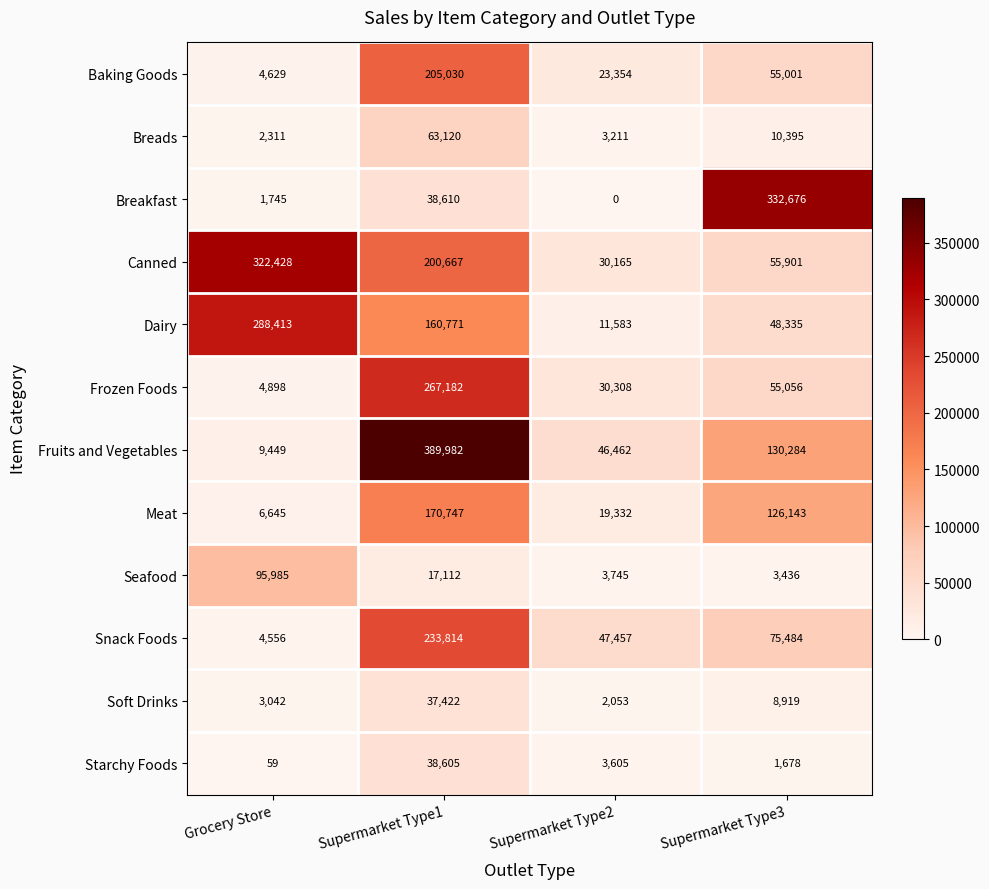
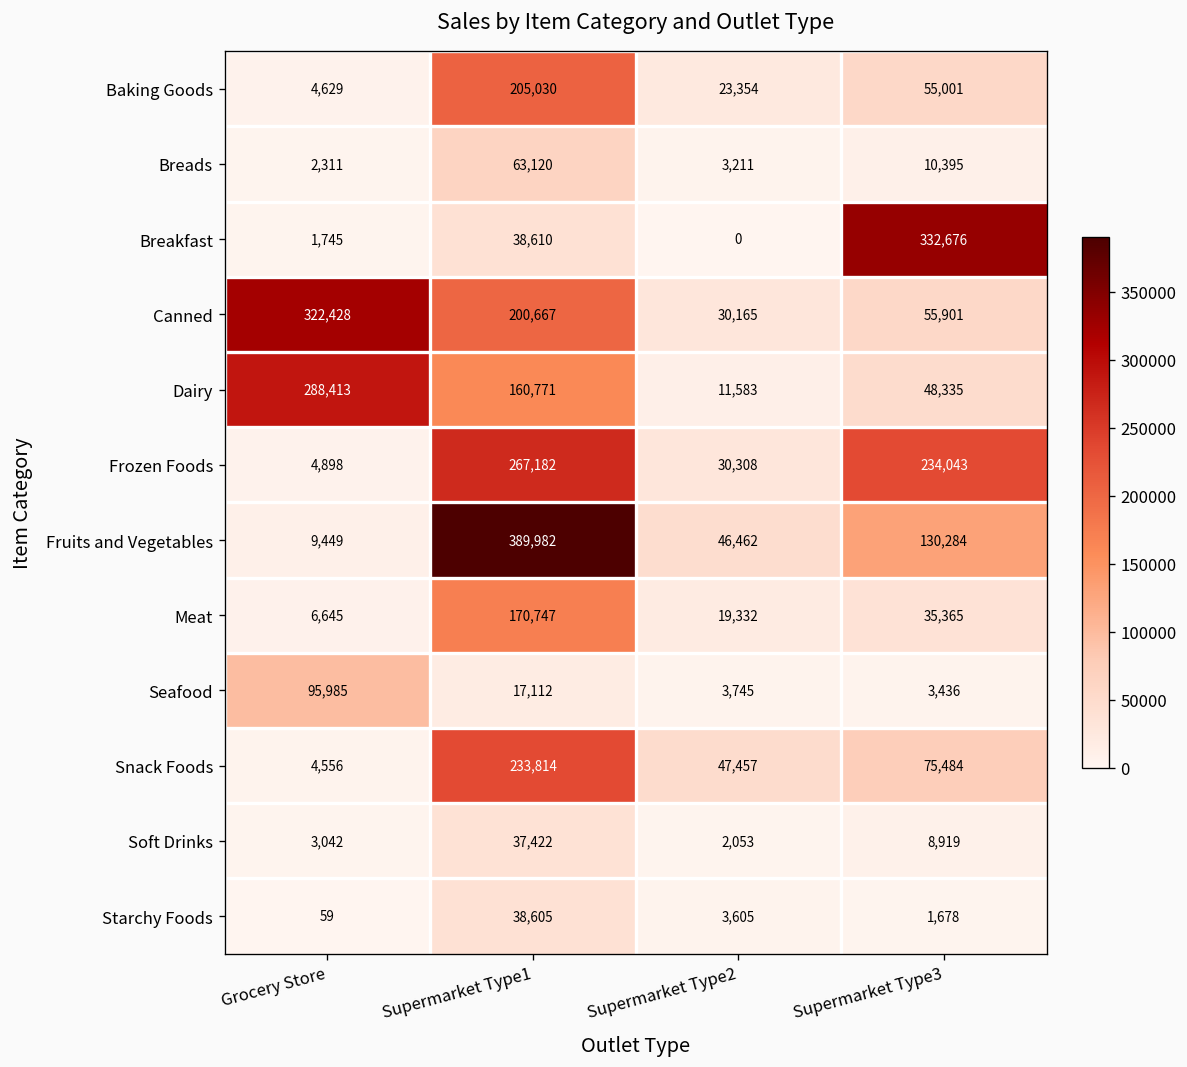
  {
    "Baking Goods": {
      "Grocery Store": "4,629",
      "Supermarket Type1": "205,030",
      "Supermarket Type2": "23,354",
      "Supermarket Type3": "55,001"
    },
    "Breads": {
      "Grocery Store": "2,311",
      "Supermarket Type1": "63,120",
      "Supermarket Type2": "3,211",
      "Supermarket Type3": "10,395"
    },
    "Breakfast": {
      "Grocery Store": "1,745",
      "Supermarket Type1": "38,610",
      "Supermarket Type2": "0",
      "Supermarket Type3": "332,676"
    },
    "Canned": {
      "Grocery Store": "322,428",
      "Supermarket Type1": "200,667",
      "Supermarket Type2": "30,165",
      "Supermarket Type3": "55,901"
    },
    "Dairy": {
      "Grocery Store": "288,413",
      "Supermarket Type1": "160,771",
      "Supermarket Type2": "11,583",
      "Supermarket Type3": "48,335"
    },
    "Frozen Foods": {
      "Grocery Store": "4,898",
      "Supermarket Type1": "267,182",
      "Supermarket Type2": "30,308",
-     "Supermarket Type3": "55,056"
+     "Supermarket Type3": "234,043"
    },
    "Fruits and Vegetables": {
      "Grocery Store": "9,449",
      "Supermarket Type1": "389,982",
      "Supermarket Type2": "46,462",
      "Supermarket Type3": "130,284"
    },
    "Meat": {
      "Grocery Store": "6,645",
      "Supermarket Type1": "170,747",
      "Supermarket Type2": "19,332",
-     "Supermarket Type3": "126,143"
+     "Supermarket Type3": "35,365"
    },
    "Seafood": {
      "Grocery Store": "95,985",
      "Supermarket Type1": "17,112",
      "Supermarket Type2": "3,745",
      "Supermarket Type3": "3,436"
    },
    "Snack Foods": {
      "Grocery Store": "4,556",
      "Supermarket Type1": "233,814",
      "Supermarket Type2": "47,457",
      "Supermarket Type3": "75,484"
    },
    "Soft Drinks": {
      "Grocery Store": "3,042",
      "Supermarket Type1": "37,422",
      "Supermarket Type2": "2,053",
      "Supermarket Type3": "8,919"
    },
    "Starchy Foods": {
      "Grocery Store": "59",
      "Supermarket Type1": "38,605",
      "Supermarket Type2": "3,605",
      "Supermarket Type3": "1,678"
    }
  }
